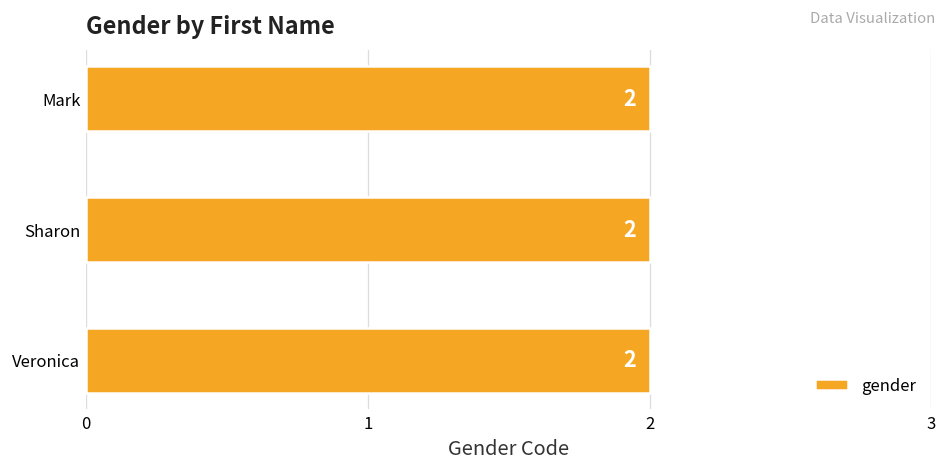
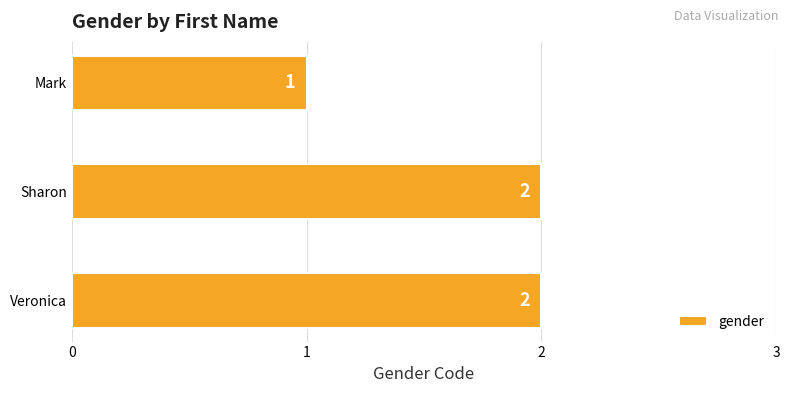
  {
-   "Mark": 2,
+   "Mark": 1,
    "Sharon": 2,
    "Veronica": 2
  }
